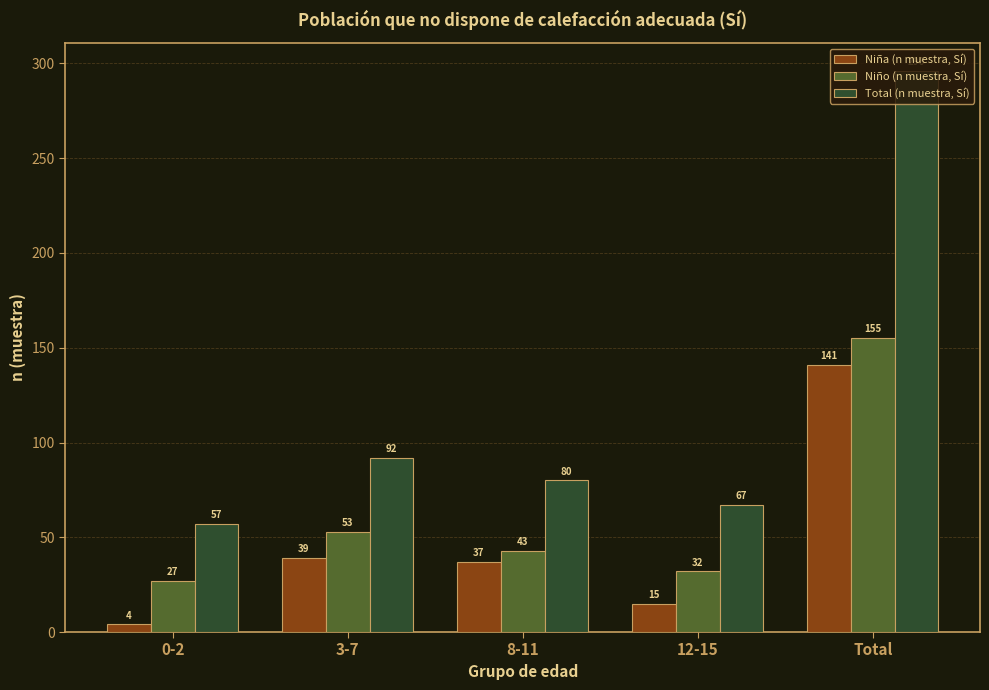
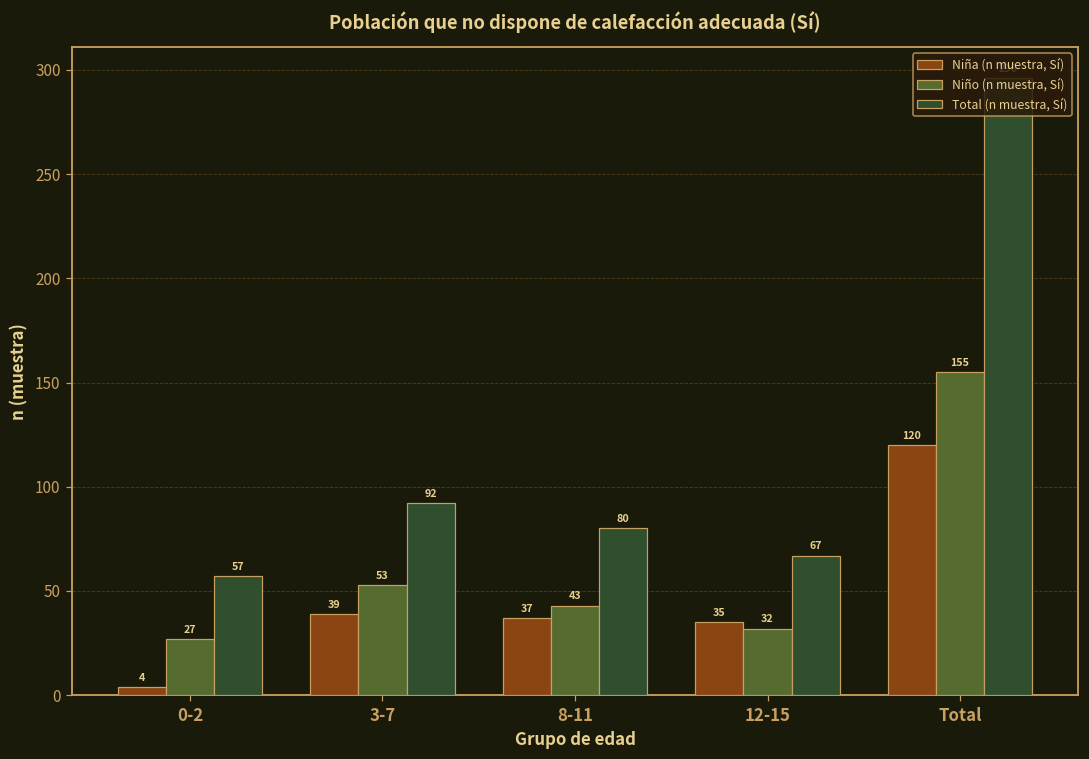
  {
    "Niña (n muestra, Sí)": {
      "0-2": 4,
      "3-7": 39,
      "8-11": 37,
-     "12-15": 15,
-     "Total": 141
+     "12-15": 35,
+     "Total": 120
    }
  }
